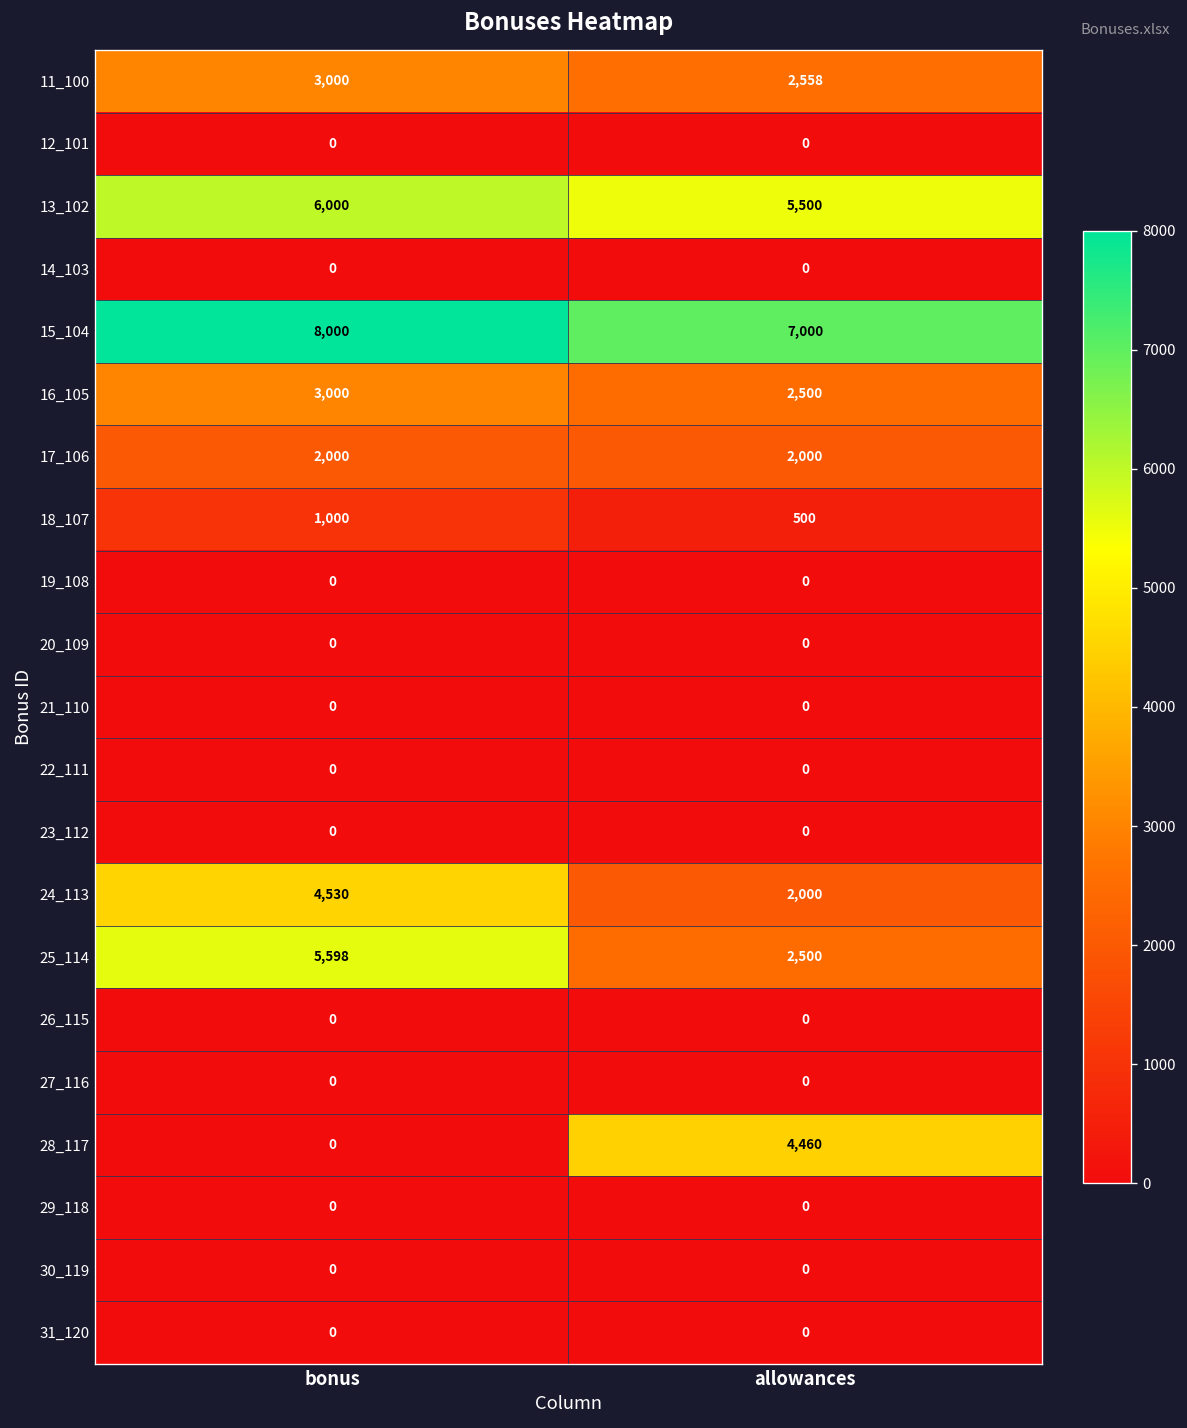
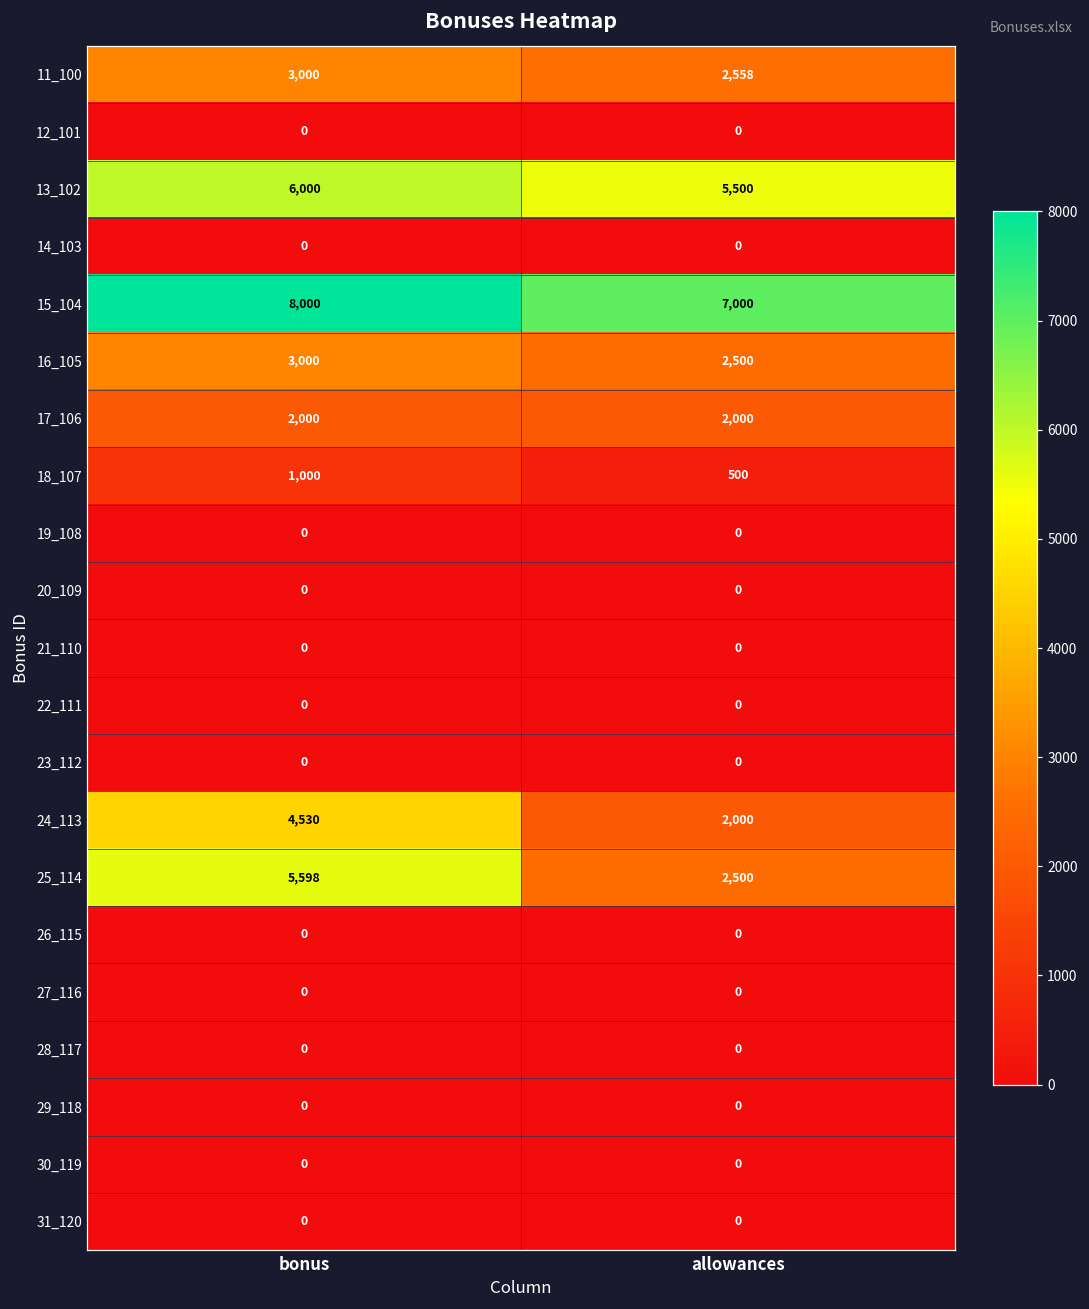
  {
    "11_100": {
      "bonus": "3,000",
      "allowances": "2,558"
    },
    "12_101": {
      "bonus": "0",
      "allowances": "0"
    },
    "13_102": {
      "bonus": "6,000",
      "allowances": "5,500"
    },
    "14_103": {
      "bonus": "0",
      "allowances": "0"
    },
    "15_104": {
      "bonus": "8,000",
      "allowances": "7,000"
    },
    "16_105": {
      "bonus": "3,000",
      "allowances": "2,500"
    },
    "17_106": {
      "bonus": "2,000",
      "allowances": "2,000"
    },
    "18_107": {
      "bonus": "1,000",
      "allowances": "500"
    },
    "19_108": {
      "bonus": "0",
      "allowances": "0"
    },
    "20_109": {
      "bonus": "0",
      "allowances": "0"
    },
    "21_110": {
      "bonus": "0",
      "allowances": "0"
    },
    "22_111": {
      "bonus": "0",
      "allowances": "0"
    },
    "23_112": {
      "bonus": "0",
      "allowances": "0"
    },
    "24_113": {
      "bonus": "4,530",
      "allowances": "2,000"
    },
    "25_114": {
      "bonus": "5,598",
      "allowances": "2,500"
    },
    "26_115": {
      "bonus": "0",
      "allowances": "0"
    },
    "27_116": {
      "bonus": "0",
      "allowances": "0"
    },
    "28_117": {
      "bonus": "0",
-     "allowances": "4,460"
+     "allowances": "0"
    },
    "29_118": {
      "bonus": "0",
      "allowances": "0"
    },
    "30_119": {
      "bonus": "0",
      "allowances": "0"
    },
    "31_120": {
      "bonus": "0",
      "allowances": "0"
    }
  }
